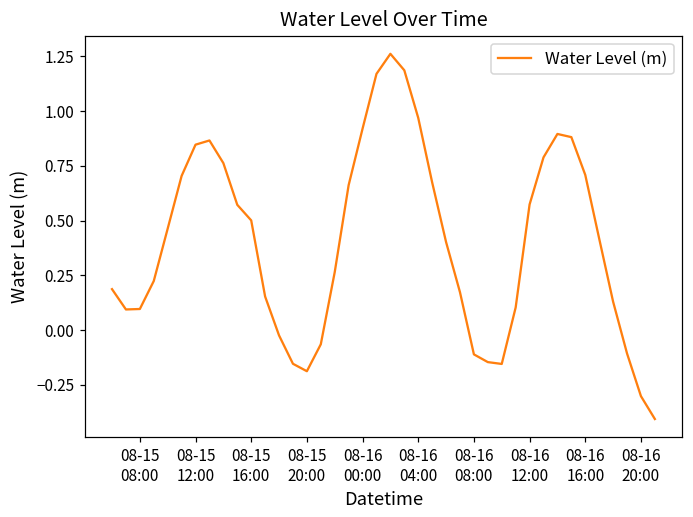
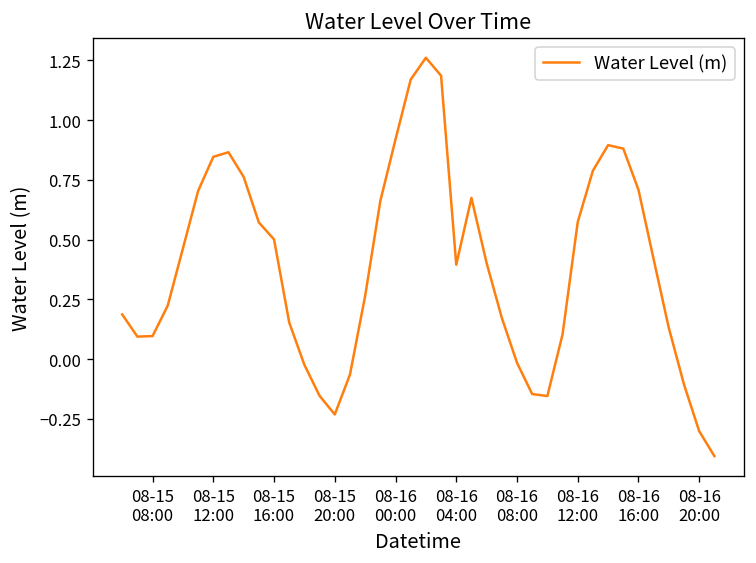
  {
    "08-15 08:00": 0.10,
    "08-15 12:00": 0.85,
    "08-15 16:00": 0.50,
-   "08-15 20:00": -0.19,
+   "08-15 20:00": -0.23,
    "08-16 00:00": 0.92,
-   "08-16 04:00": 0.97,
-   "08-16 08:00": -0.11,
+   "08-16 04:00": 0.40,
+   "08-16 08:00": -0.02,
    "08-16 12:00": 0.57,
    "08-16 16:00": 0.71,
    "08-16 20:00": -0.30
  }
